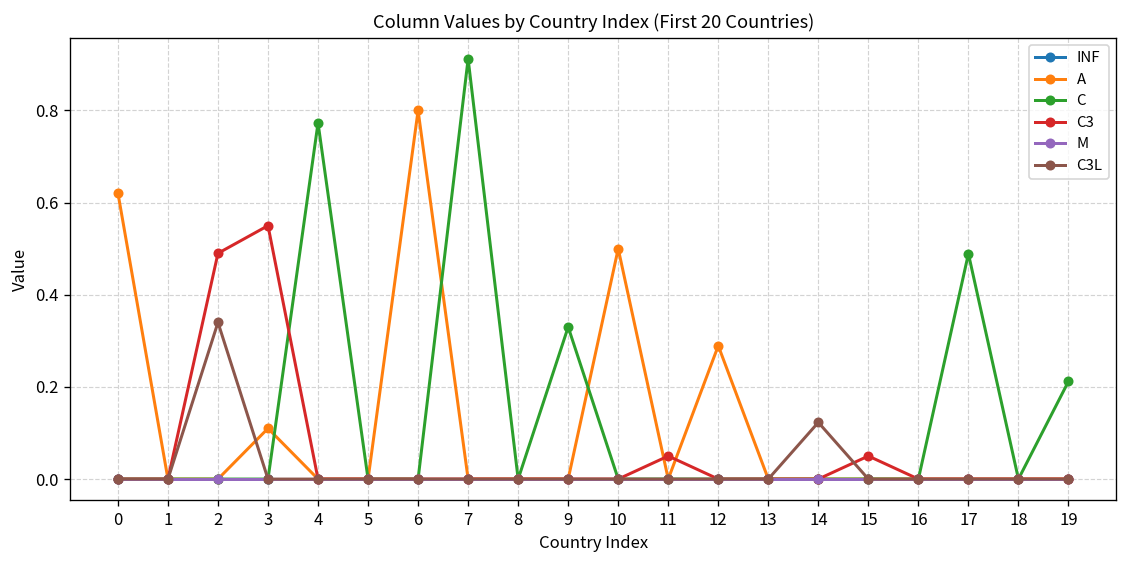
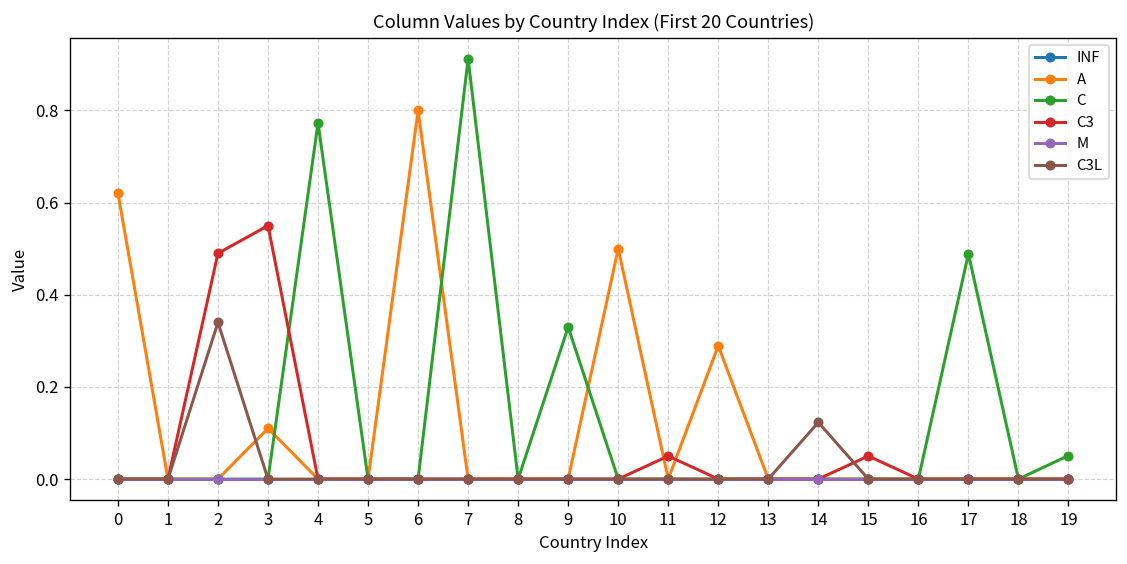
  {
    "A": {
      "0": 0.62,
      "3": 0.11,
      "6": 0.80,
      "10": 0.50,
      "12": 0.29
    },
    "C": {
      "4": 0.77,
      "7": 0.91,
      "9": 0.33,
      "17": 0.49,
-     "19": 0.21
+     "19": 0.05
    },
    "C3": {
      "2": 0.49,
      "3": 0.55,
      "11": 0.05,
      "15": 0.05
    },
    "C3L": {
      "2": 0.34,
      "14": 0.12
    }
  }
